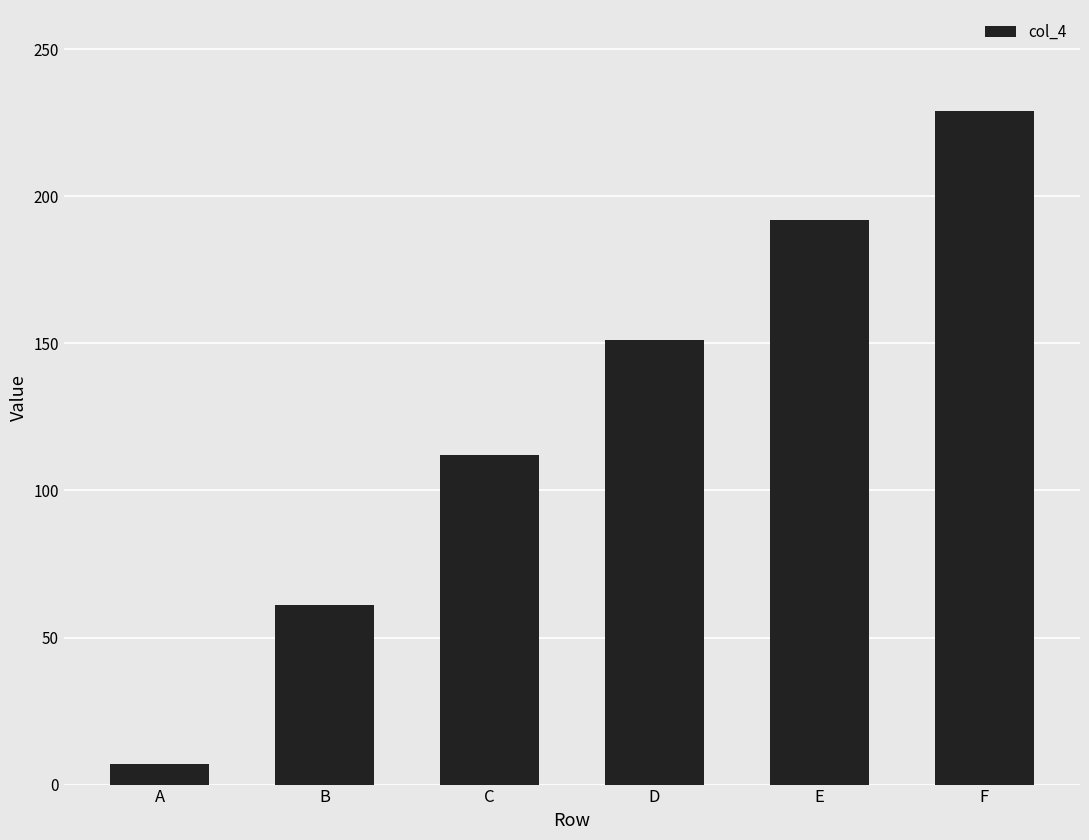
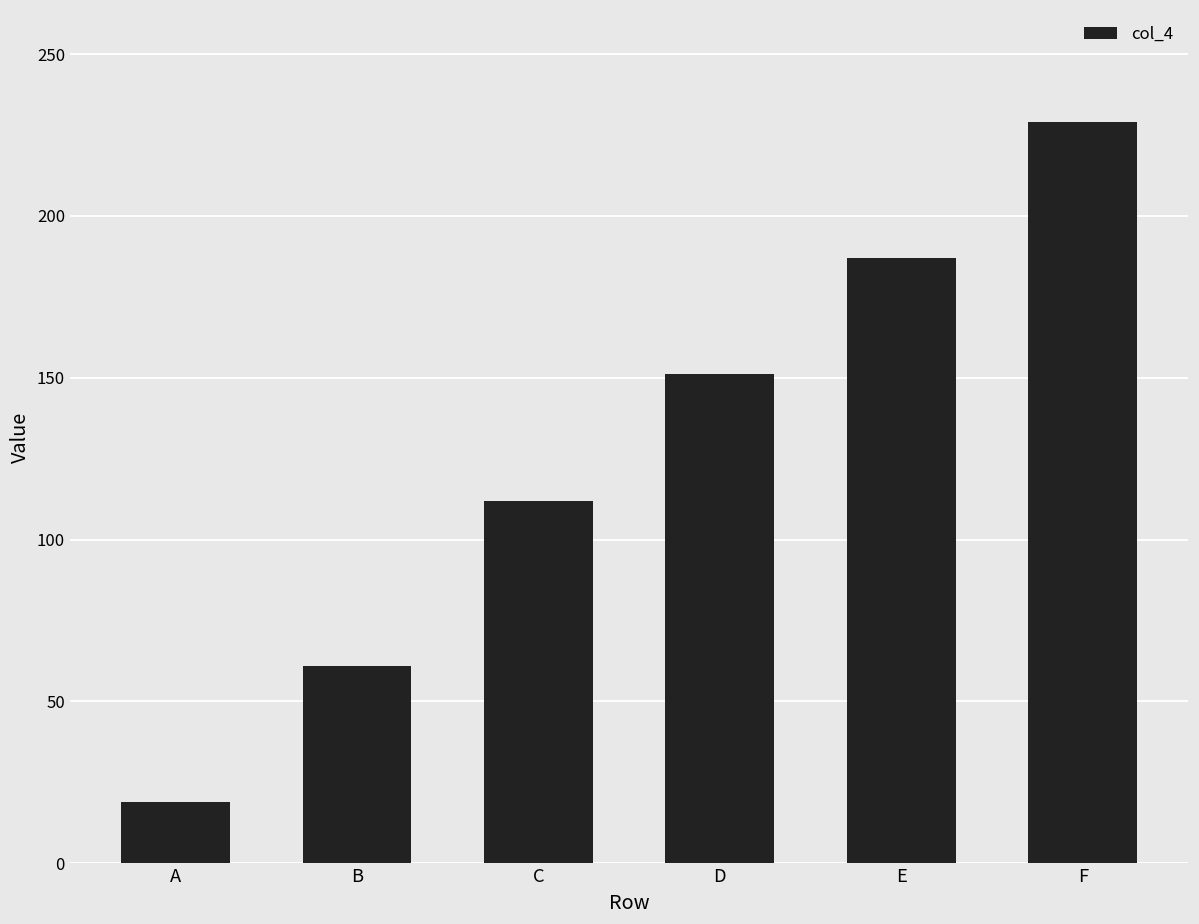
  {
-   "A": 7,
+   "A": 19,
    "B": 61,
    "C": 112,
    "D": 151,
-   "E": 192,
+   "E": 187,
    "F": 229
  }
